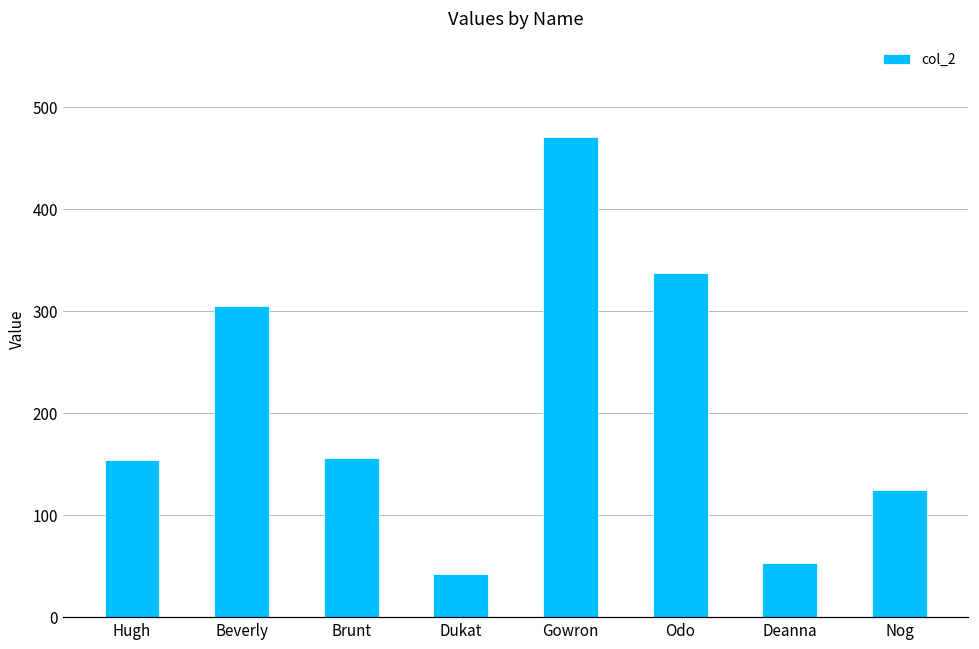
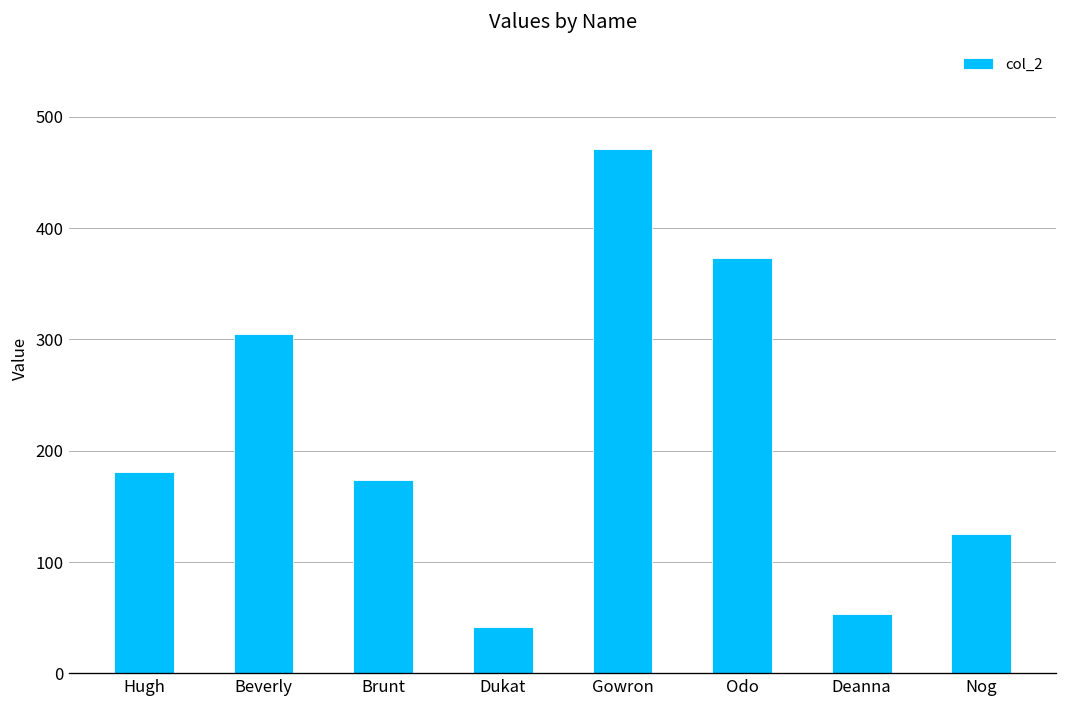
  {
-   "Hugh": 150,
+   "Hugh": 180,
    "Beverly": 310,
-   "Brunt": 160,
+   "Brunt": 170,
    "Dukat": 40,
    "Gowron": 470,
-   "Odo": 340,
+   "Odo": 370,
    "Deanna": 50,
    "Nog": 130
  }
